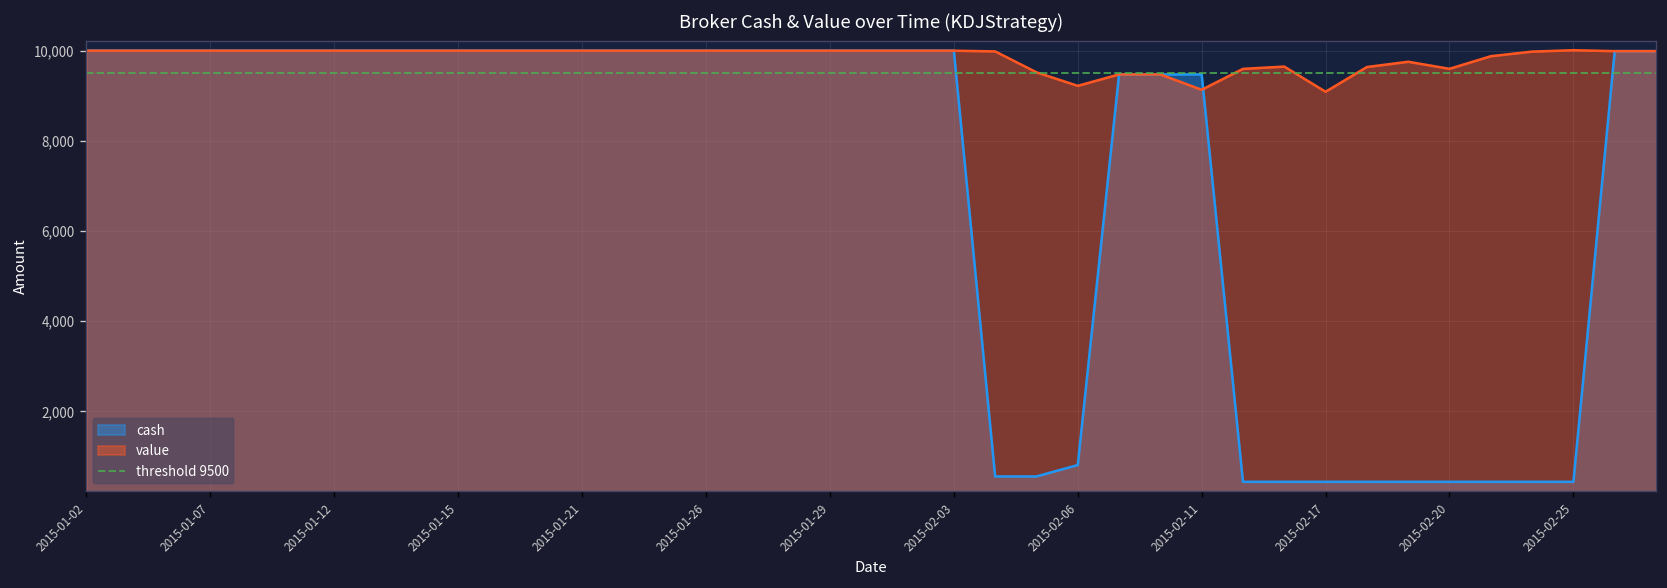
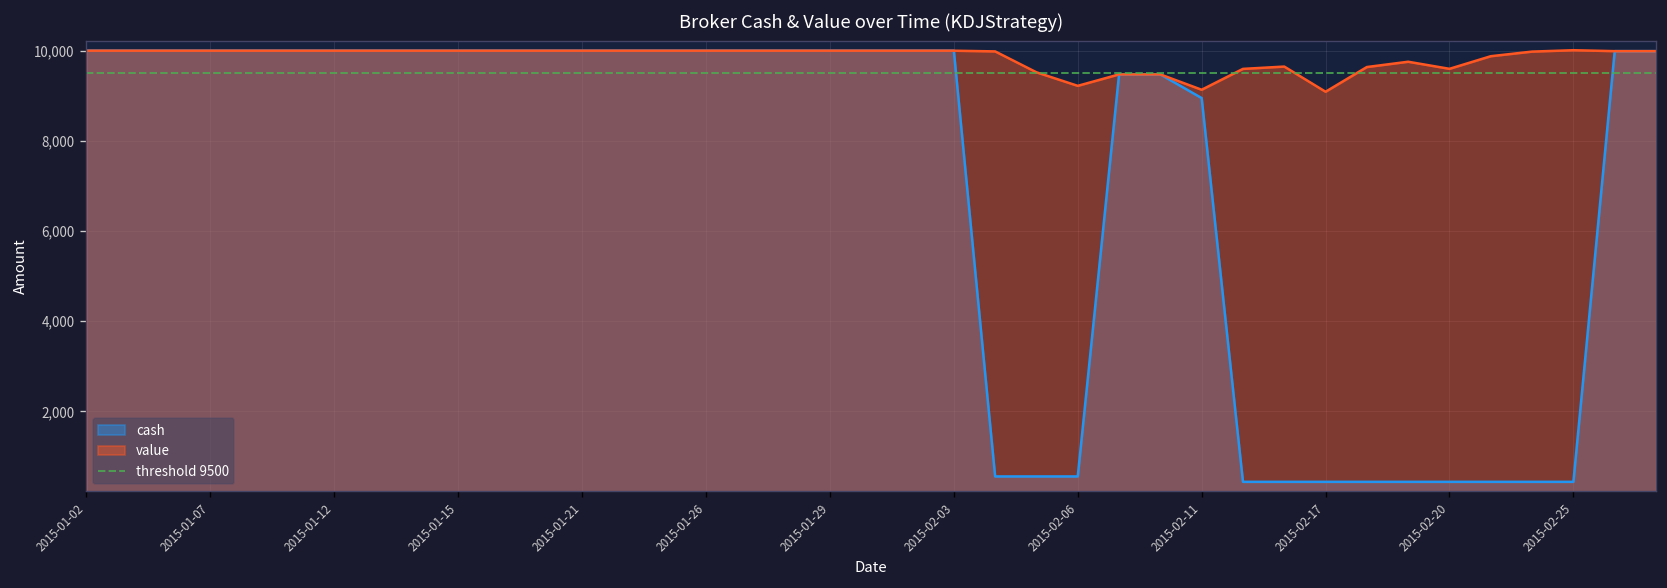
  {
    "cash": {
-     "2015-02-06": "800",
-     "2015-02-11": "9,500",
+     "2015-02-06": "600",
+     "2015-02-11": "8,900",
      "2015-02-17": "400",
      "2015-02-20": "400",
      "2015-02-25": "400"
    },
    "value": {
      "2015-02-06": "9,200",
      "2015-02-11": "9,100",
      "2015-02-17": "9,100",
      "2015-02-20": "9,600",
      "2015-02-25": "10,000"
    }
  }
